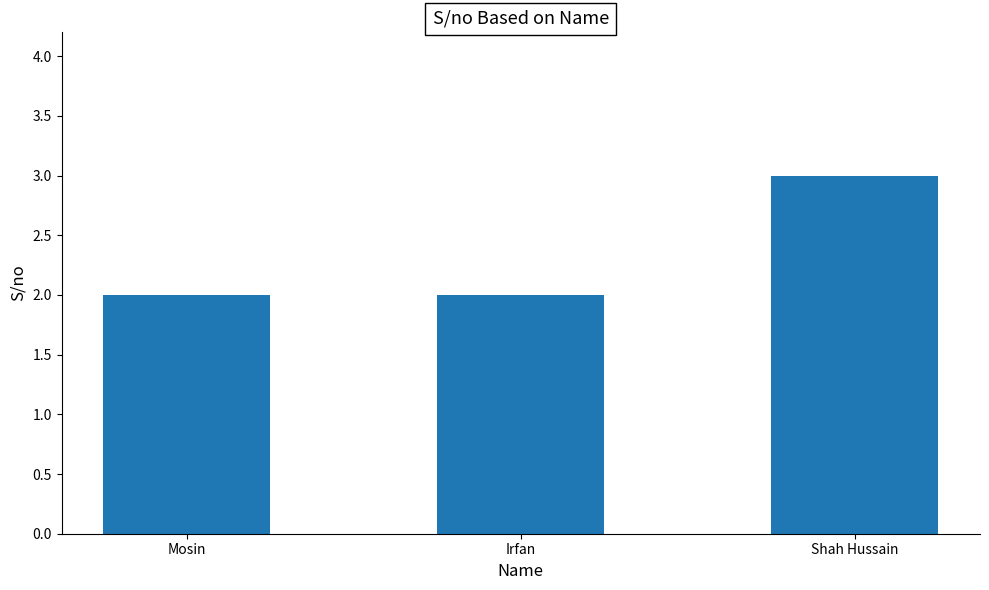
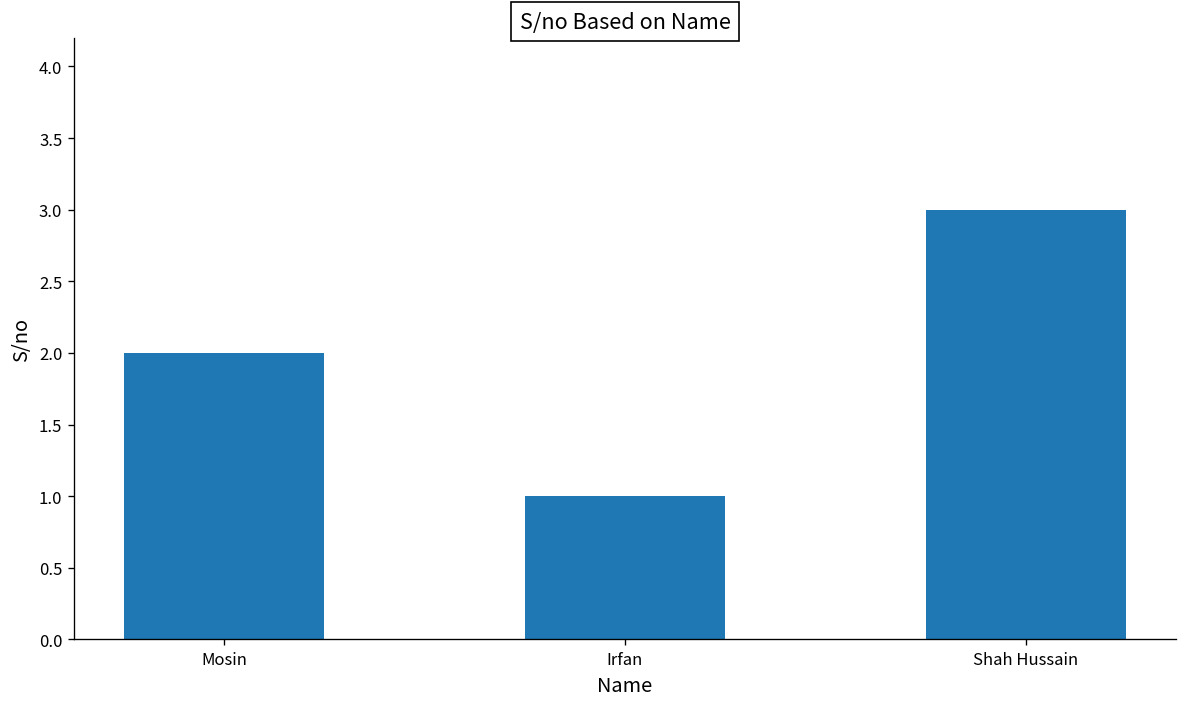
  {
    "Mosin": 2,
-   "Irfan": 2,
+   "Irfan": 1,
    "Shah Hussain": 3
  }
